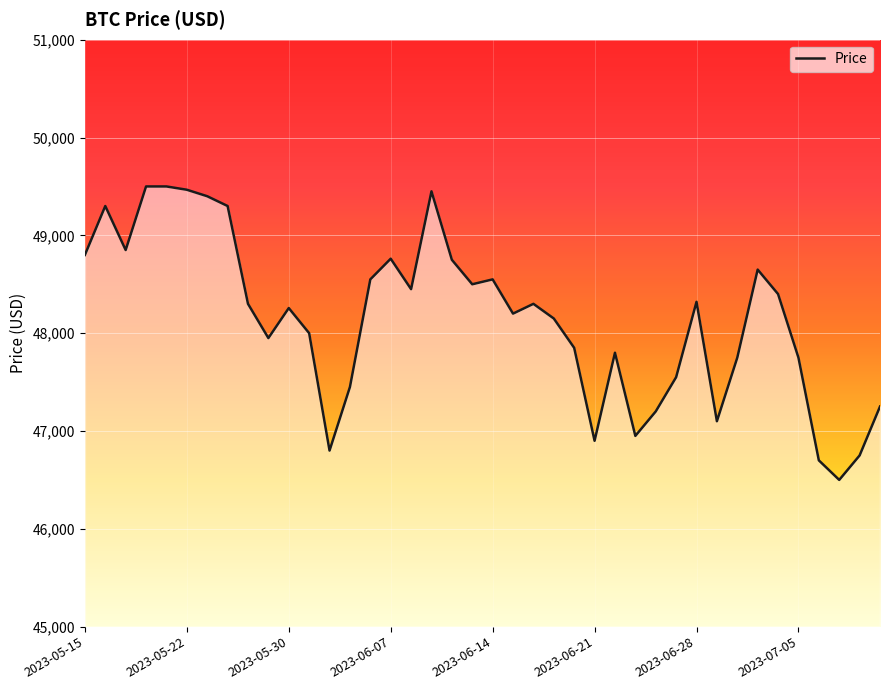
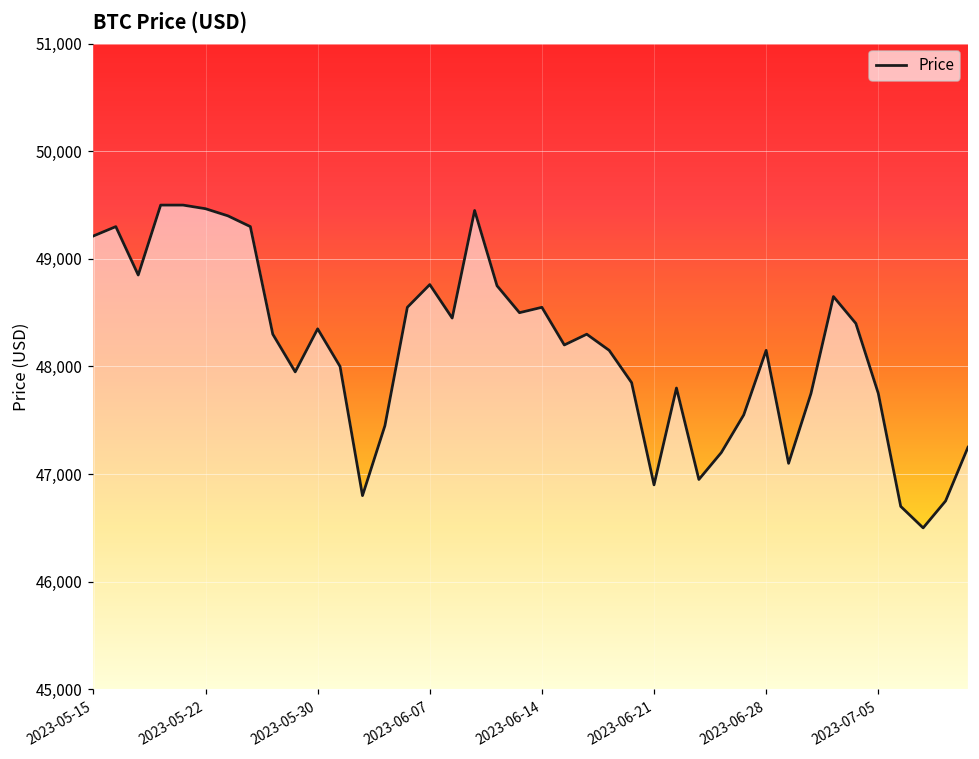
  {
-   "2023-05-15": "48,800",
+   "2023-05-15": "49,200",
    "2023-05-22": "49,500",
-   "2023-05-30": "48,300",
+   "2023-05-30": "48,400",
    "2023-06-07": "48,800",
    "2023-06-14": "48,600",
    "2023-06-21": "46,900",
-   "2023-06-28": "48,300",
+   "2023-06-28": "48,200",
    "2023-07-05": "47,800"
  }
